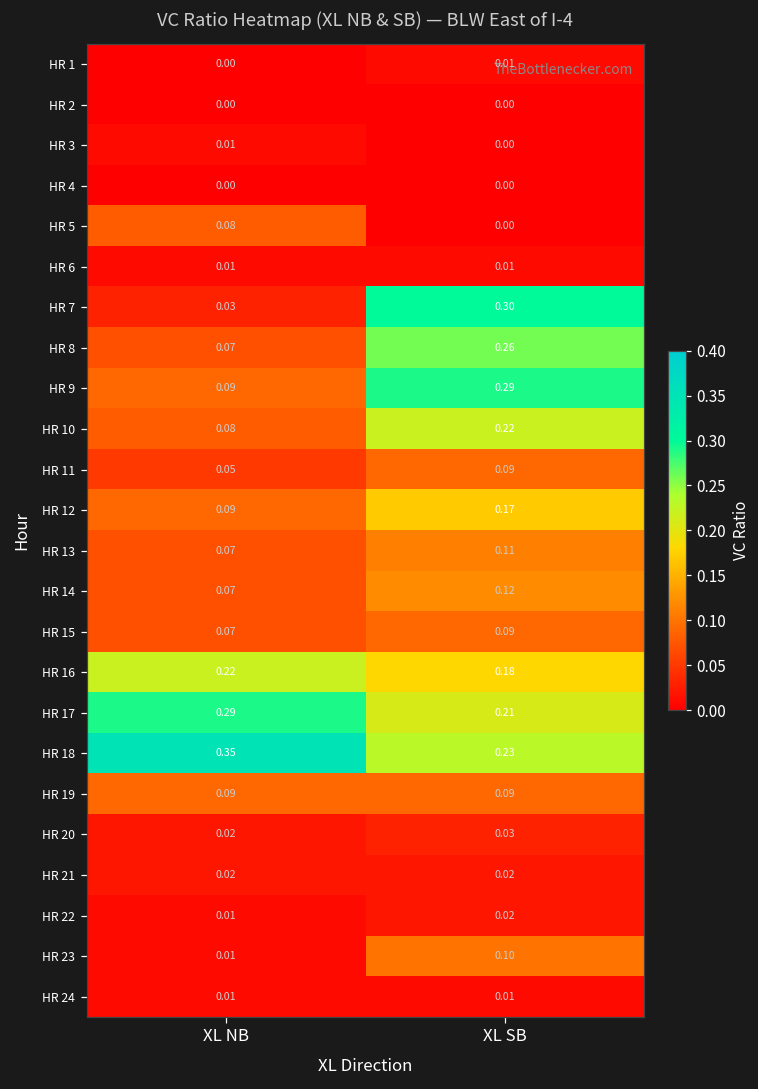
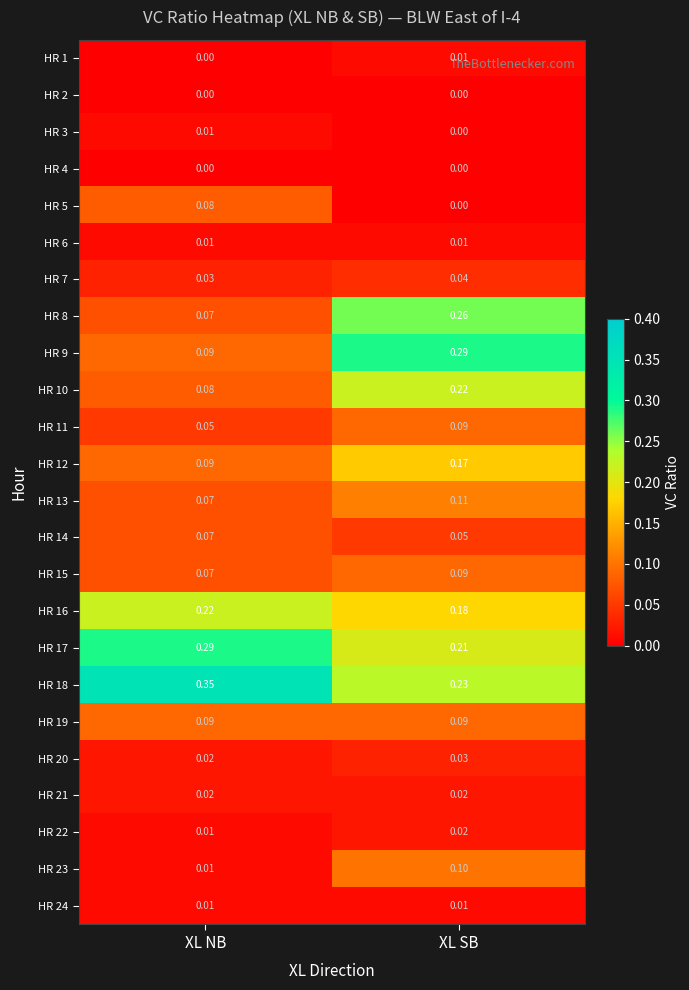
  {
    "HR 1": {
      "XL NB": 0.00
    },
    "HR 2": {
      "XL NB": 0.00,
      "XL SB": 0.00
    },
    "HR 3": {
      "XL NB": 0.01,
      "XL SB": 0.00
    },
    "HR 4": {
      "XL NB": 0.00,
      "XL SB": 0.00
    },
    "HR 5": {
      "XL NB": 0.08,
      "XL SB": 0.00
    },
    "HR 6": {
      "XL NB": 0.01,
      "XL SB": 0.01
    },
    "HR 7": {
      "XL NB": 0.03,
-     "XL SB": 0.30
+     "XL SB": 0.04
    },
    "HR 8": {
      "XL NB": 0.07,
      "XL SB": 0.26
    },
    "HR 9": {
      "XL NB": 0.09,
      "XL SB": 0.29
    },
    "HR 10": {
      "XL NB": 0.08,
      "XL SB": 0.22
    },
    "HR 11": {
      "XL NB": 0.05,
      "XL SB": 0.09
    },
    "HR 12": {
      "XL NB": 0.09,
      "XL SB": 0.17
    },
    "HR 13": {
      "XL NB": 0.07,
      "XL SB": 0.11
    },
    "HR 14": {
      "XL NB": 0.07,
-     "XL SB": 0.12
+     "XL SB": 0.05
    },
    "HR 15": {
      "XL NB": 0.07,
      "XL SB": 0.09
    },
    "HR 16": {
      "XL NB": 0.22,
      "XL SB": 0.18
    },
    "HR 17": {
      "XL NB": 0.29,
      "XL SB": 0.21
    },
    "HR 18": {
      "XL NB": 0.35,
      "XL SB": 0.23
    },
    "HR 19": {
      "XL NB": 0.09,
      "XL SB": 0.09
    },
    "HR 20": {
      "XL NB": 0.02,
      "XL SB": 0.03
    },
    "HR 21": {
      "XL NB": 0.02,
      "XL SB": 0.02
    },
    "HR 22": {
      "XL NB": 0.01,
      "XL SB": 0.02
    },
    "HR 23": {
      "XL NB": 0.01,
      "XL SB": 0.10
    },
    "HR 24": {
      "XL NB": 0.01,
      "XL SB": 0.01
    }
  }
